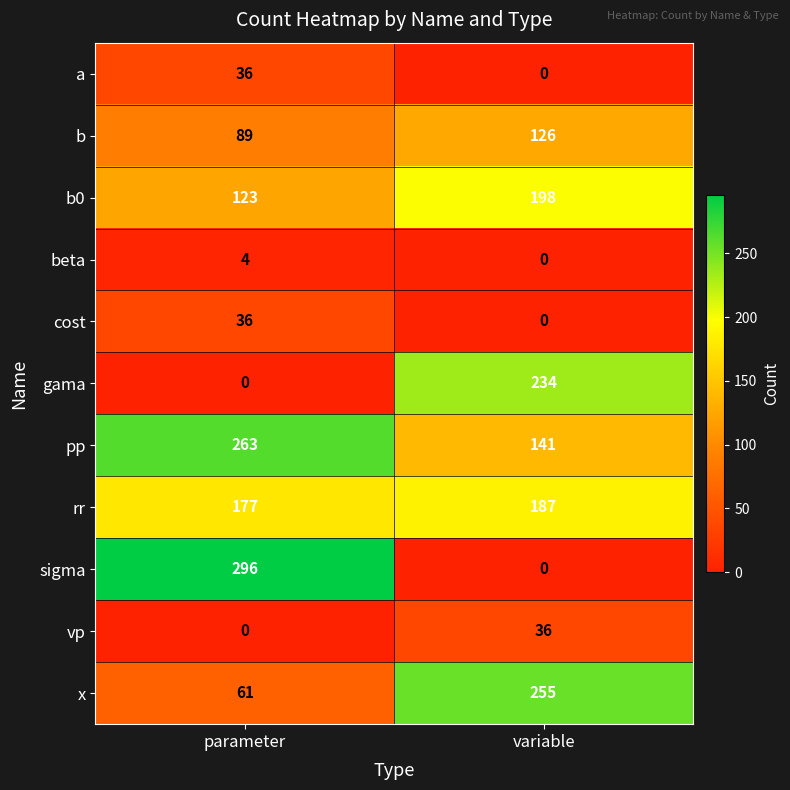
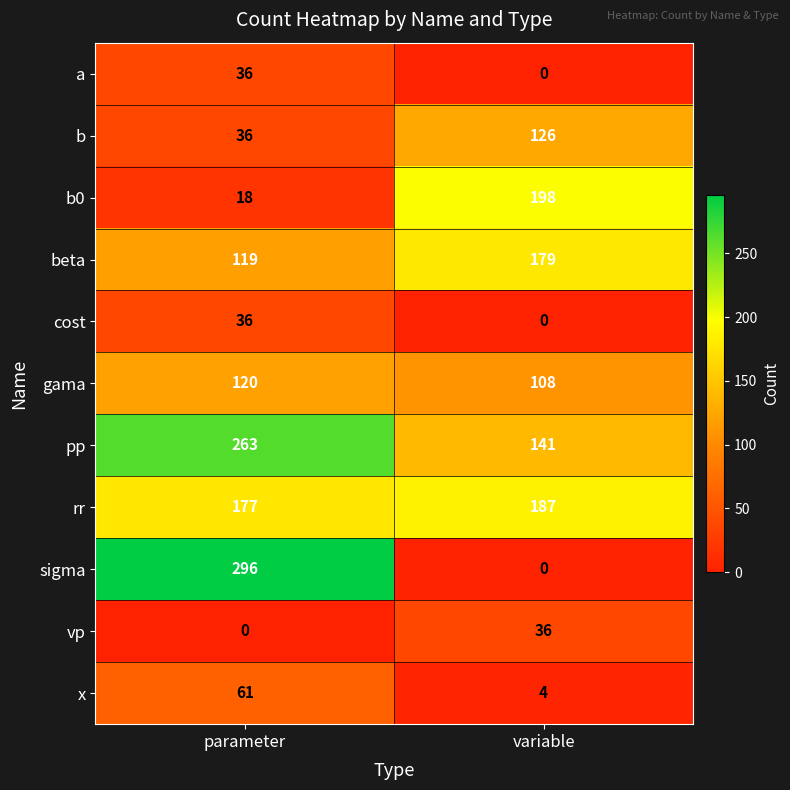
  {
    "a": {
      "parameter": 36,
      "variable": 0
    },
    "b": {
-     "parameter": 89,
+     "parameter": 36,
      "variable": 126
    },
    "b0": {
-     "parameter": 123,
+     "parameter": 18,
      "variable": 198
    },
    "beta": {
-     "parameter": 4,
-     "variable": 0
+     "parameter": 119,
+     "variable": 179
    },
    "cost": {
      "parameter": 36,
      "variable": 0
    },
    "gama": {
-     "parameter": 0,
-     "variable": 234
+     "parameter": 120,
+     "variable": 108
    },
    "pp": {
      "parameter": 263,
      "variable": 141
    },
    "rr": {
      "parameter": 177,
      "variable": 187
    },
    "sigma": {
      "parameter": 296,
      "variable": 0
    },
    "vp": {
      "parameter": 0,
      "variable": 36
    },
    "x": {
      "parameter": 61,
-     "variable": 255
+     "variable": 4
    }
  }
